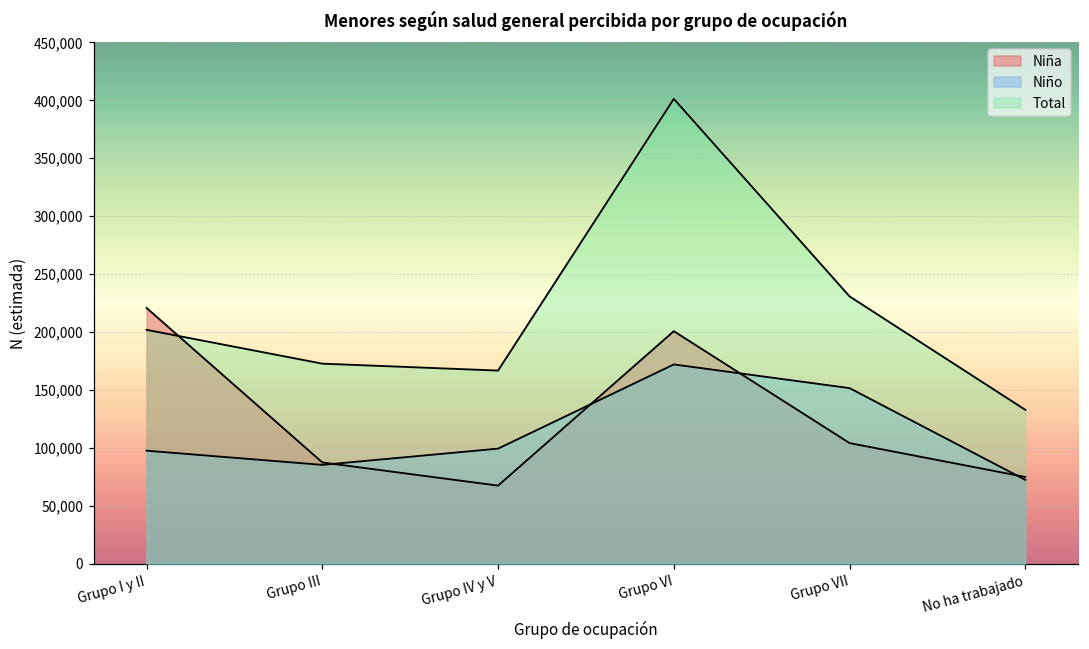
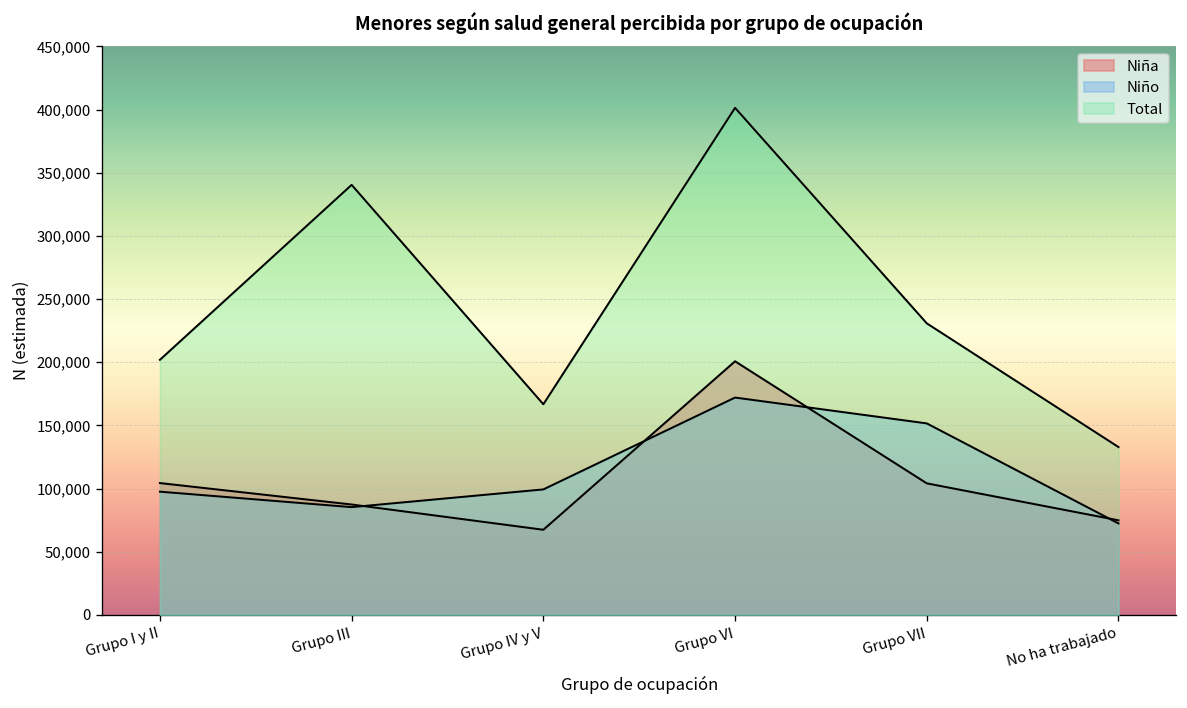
  {
    "Niña": {
-     "Grupo I y II": "221,000",
+     "Grupo I y II": "104,000",
      "Grupo IV y V": "67,000",
      "Grupo VI": "201,000",
      "Grupo VII": "104,000",
      "No ha trabajado": "75,000"
    },
    "Niño": {
      "Grupo I y II": "98,000",
      "Grupo IV y V": "99,000",
      "Grupo VI": "172,000",
      "Grupo VII": "152,000",
      "No ha trabajado": "72,000"
    },
    "Total": {
      "Grupo I y II": "202,000",
-     "Grupo III": "173,000",
+     "Grupo III": "340,000",
      "Grupo IV y V": "167,000",
      "Grupo VI": "401,000",
      "Grupo VII": "231,000",
      "No ha trabajado": "133,000"
    }
  }
